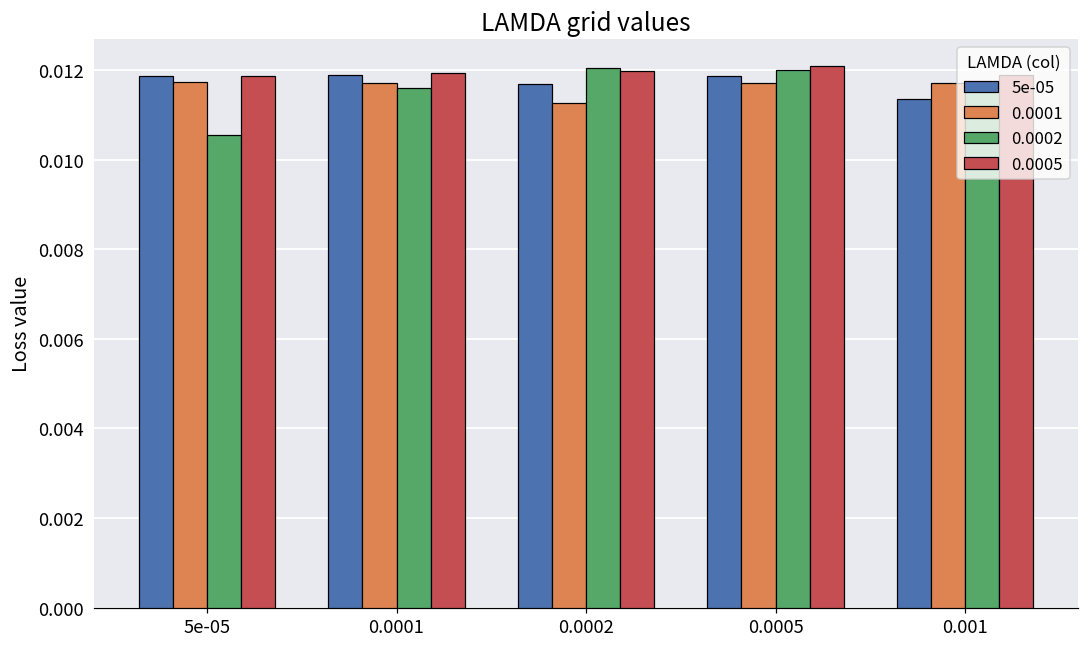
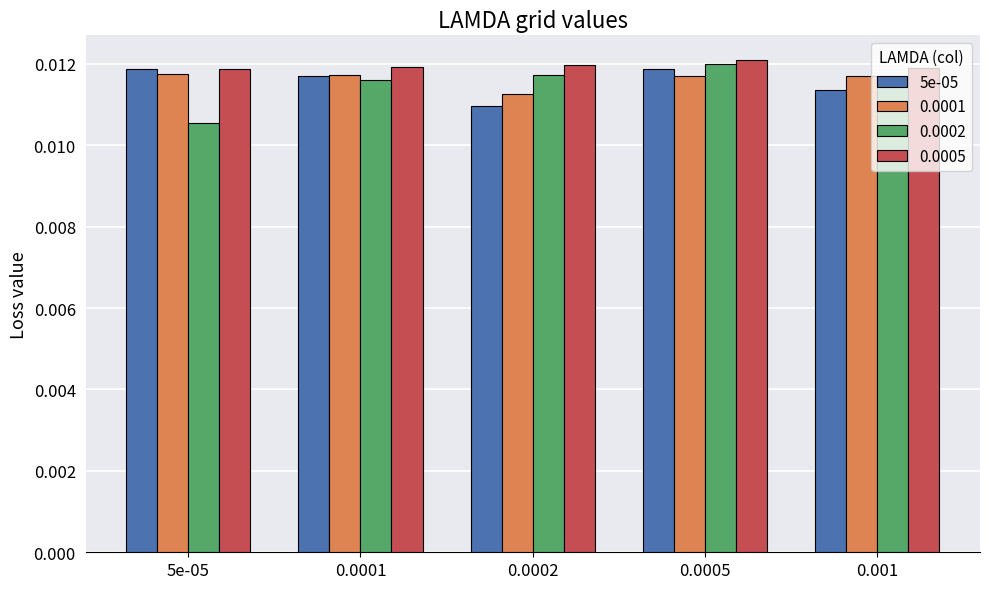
  {
    "5e-05": {
      "5e-05": 0.0119,
-     "0.0001": 0.0119,
-     "0.0002": 0.0117,
+     "0.0001": 0.0117,
+     "0.0002": 0.0110,
      "0.0005": 0.0119,
      "0.001": 0.0114
    },
    "0.0002": {
      "5e-05": 0.0106,
      "0.0001": 0.0116,
-     "0.0002": 0.0120,
+     "0.0002": 0.0117,
      "0.0005": 0.0120
    }
  }
